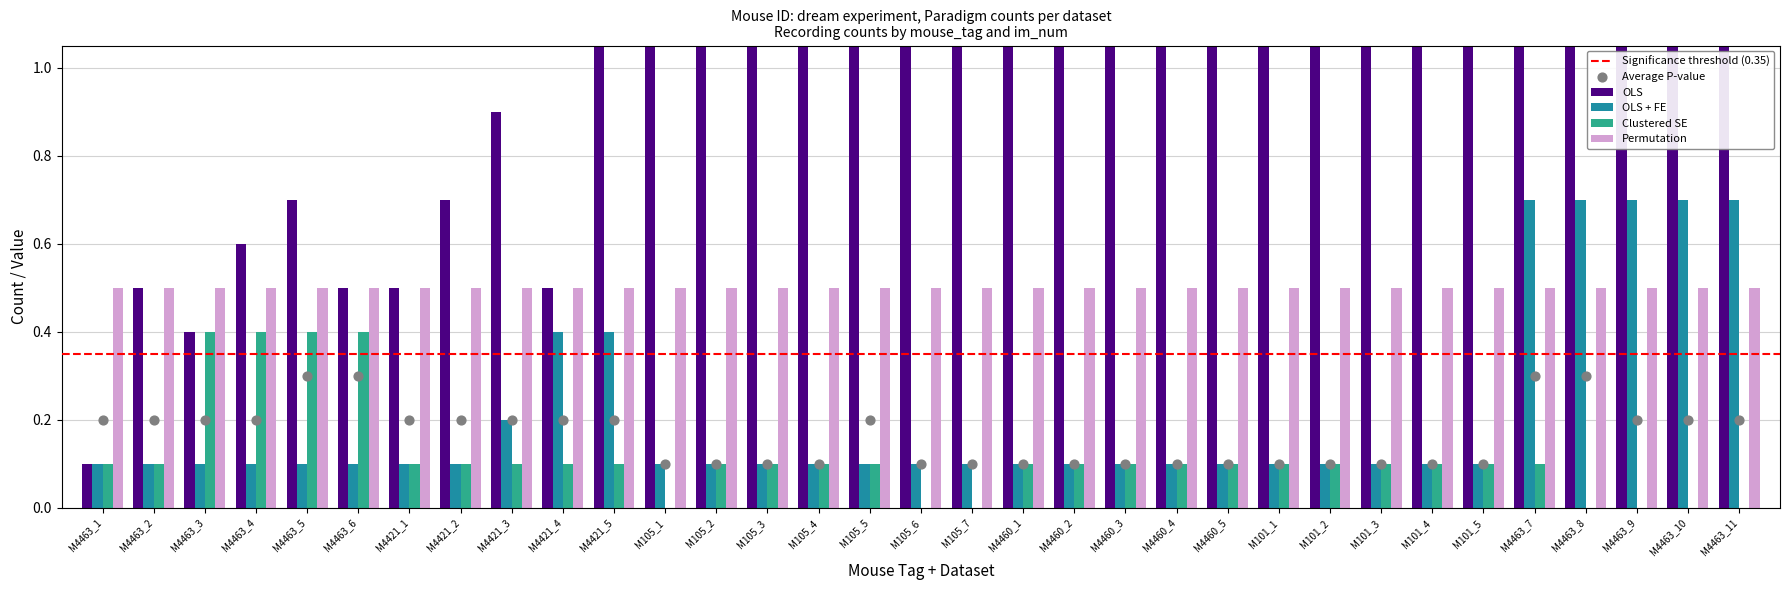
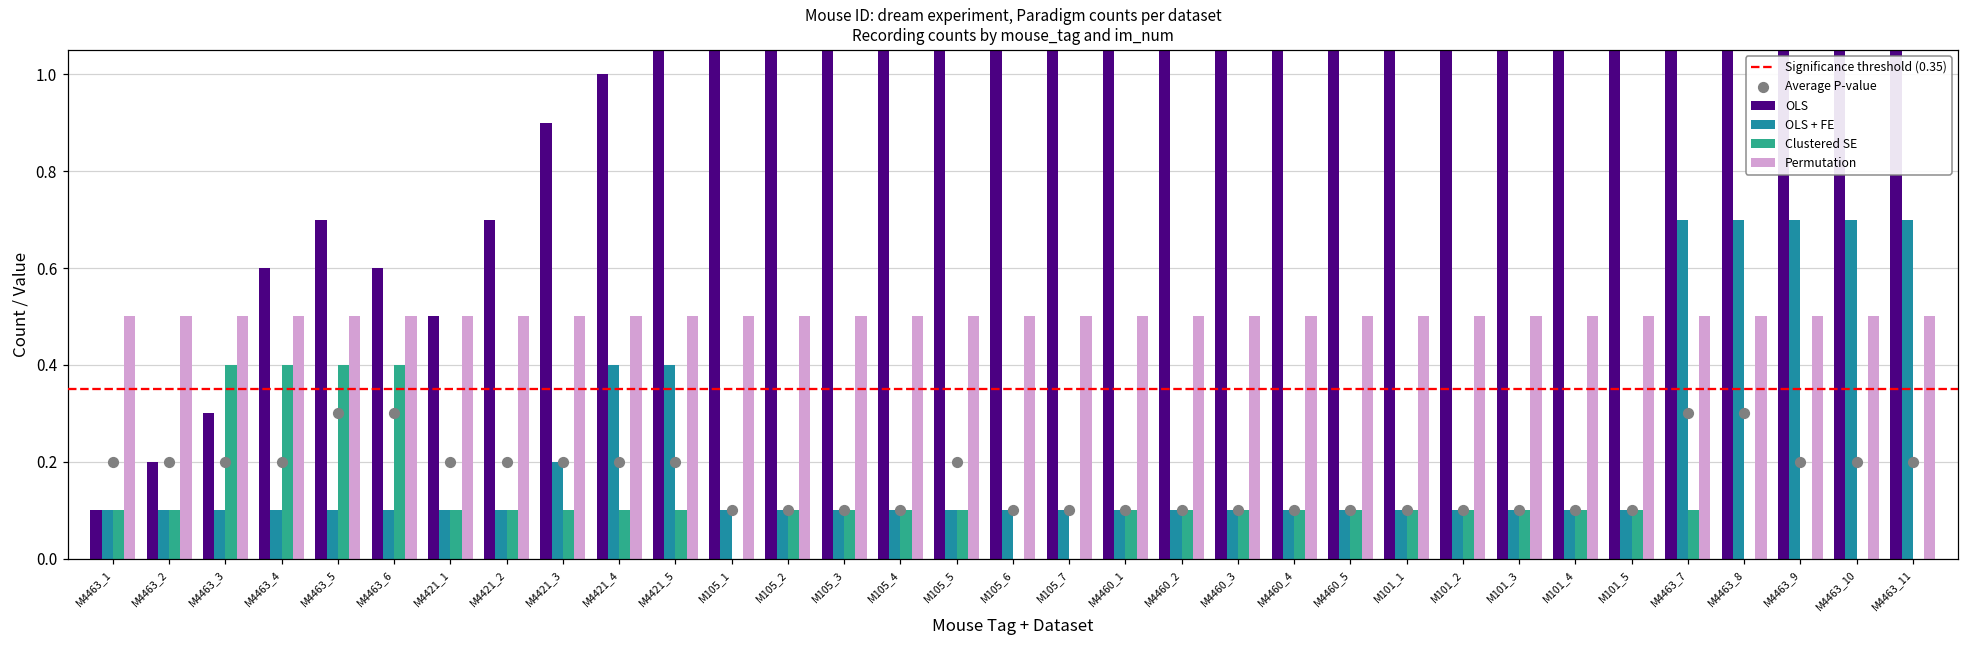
  {
    "OLS": {
      "M4463_1": 0.10,
-     "M4463_2": 0.50,
-     "M4463_3": 0.40,
+     "M4463_2": 0.20,
+     "M4463_3": 0.30,
      "M4463_4": 0.60,
      "M4463_5": 0.70,
-     "M4463_6": 0.50,
+     "M4463_6": 0.60,
      "M4421_1": 0.50,
      "M4421_2": 0.70,
      "M4421_3": 0.90,
-     "M4421_4": 0.50
+     "M4421_4": 1.00
    },
    "Permutation": {
      "M4463_1": 0.50,
      "M4463_2": 0.50,
      "M4463_3": 0.50,
      "M4463_4": 0.50,
      "M4463_5": 0.50,
      "M4463_6": 0.50,
      "M4421_1": 0.50,
      "M4421_2": 0.50,
      "M4421_3": 0.50,
      "M4421_4": 0.50,
      "M4421_5": 0.50,
      "M105_1": 0.50,
      "M105_2": 0.50,
      "M105_3": 0.50,
      "M105_4": 0.50,
      "M105_5": 0.50,
      "M105_6": 0.50,
      "M105_7": 0.50,
      "M4460_1": 0.50,
      "M4460_2": 0.50,
      "M4460_3": 0.50,
      "M4460_4": 0.50,
      "M4460_5": 0.50,
      "M101_1": 0.50,
      "M101_2": 0.50,
      "M101_3": 0.50,
      "M101_4": 0.50,
      "M101_5": 0.50,
      "M4463_7": 0.50,
      "M4463_8": 0.50,
      "M4463_9": 0.50,
      "M4463_10": 0.50,
      "M4463_11": 0.50
    }
  }
